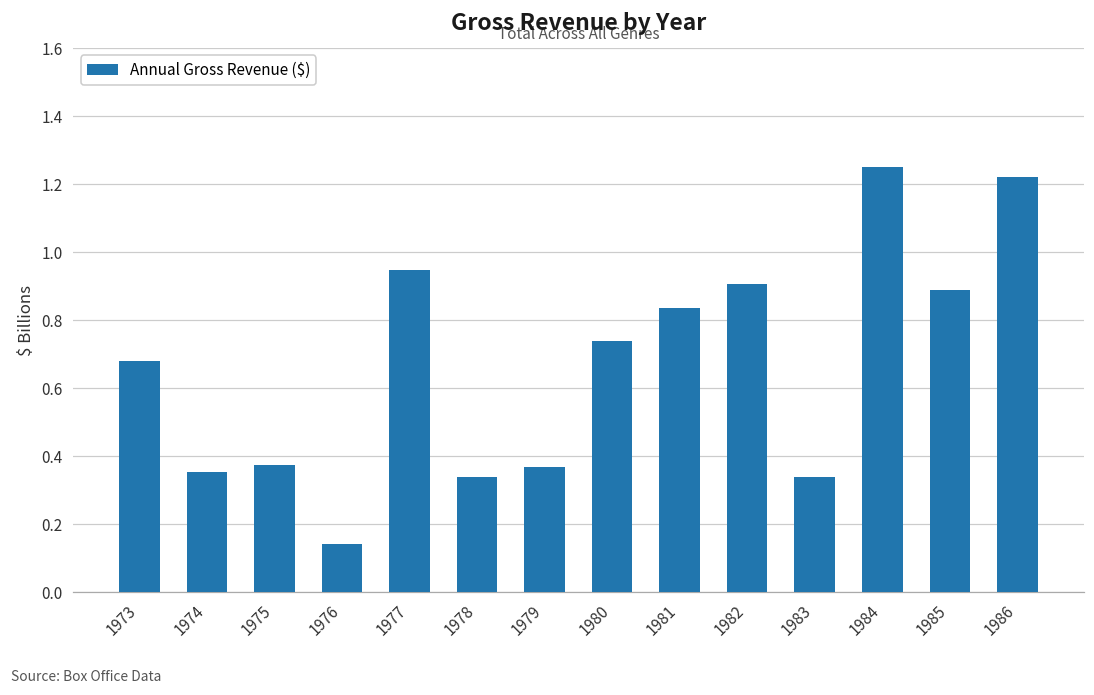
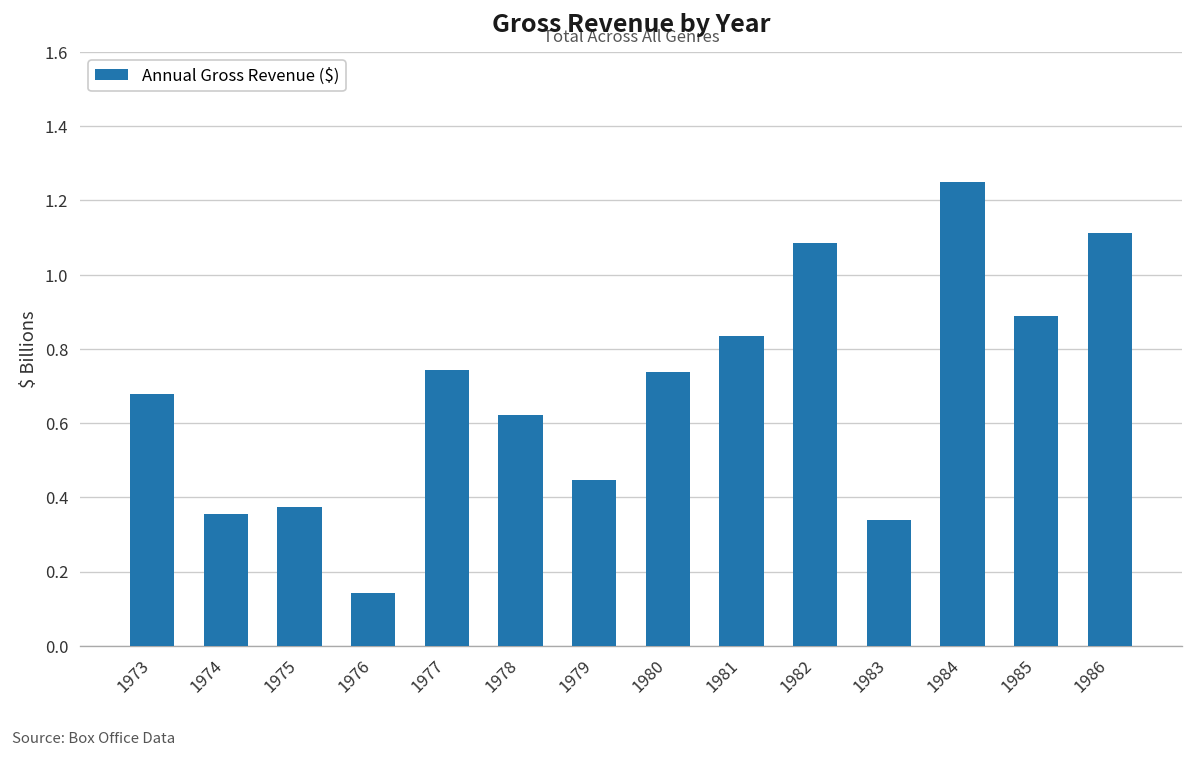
  {
    "1973": 0.68,
    "1974": 0.35,
    "1975": 0.37,
    "1976": 0.14,
-   "1977": 0.95,
-   "1978": 0.34,
-   "1979": 0.37,
+   "1977": 0.74,
+   "1978": 0.62,
+   "1979": 0.45,
    "1980": 0.74,
    "1981": 0.83,
-   "1982": 0.91,
+   "1982": 1.09,
    "1983": 0.34,
    "1984": 1.25,
    "1985": 0.89,
-   "1986": 1.22
+   "1986": 1.11
  }
